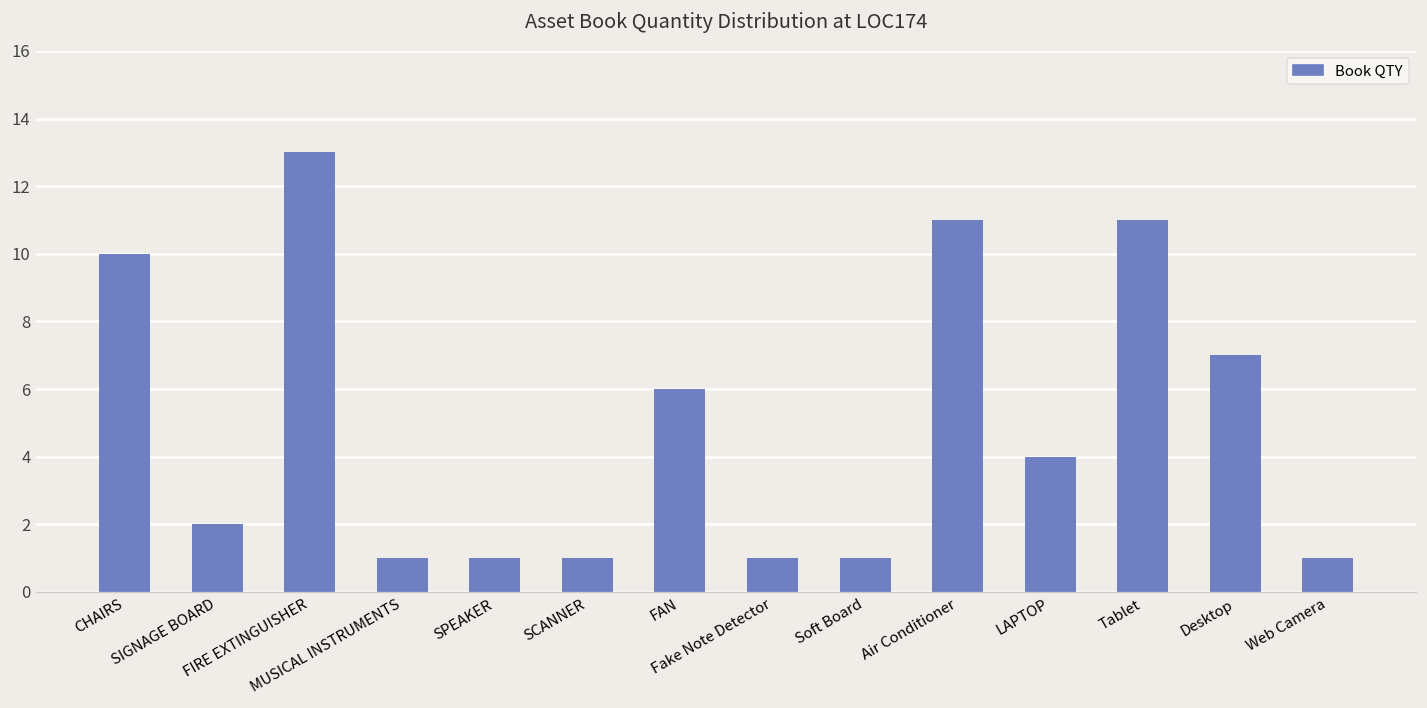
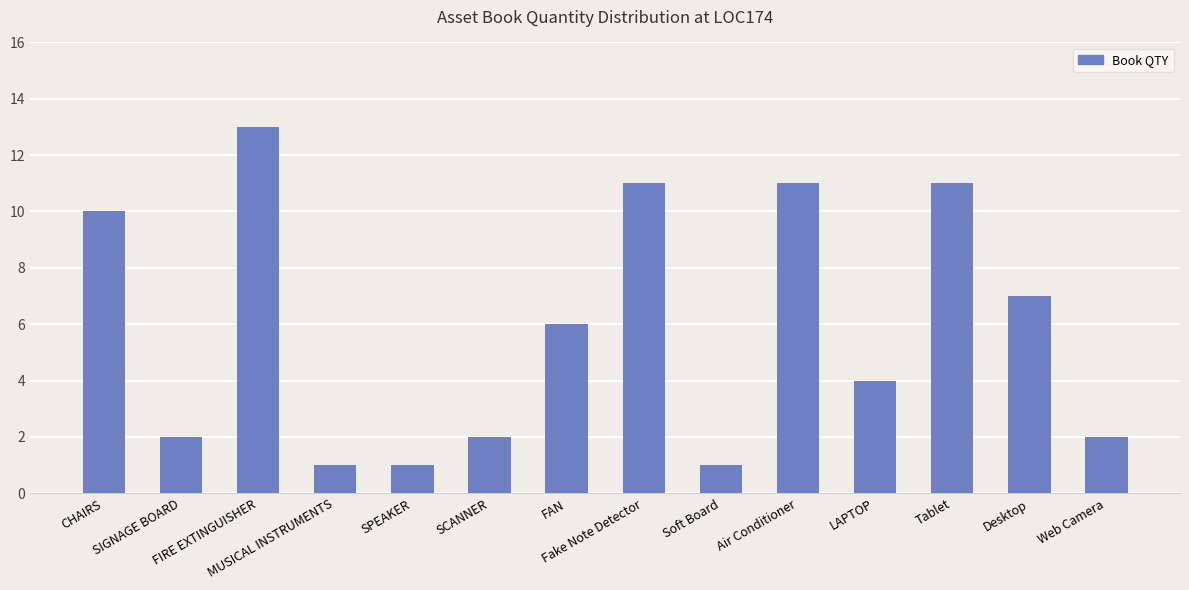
  {
    "CHAIRS": 10,
    "SIGNAGE BOARD": 2,
    "FIRE EXTINGUISHER": 13,
    "MUSICAL INSTRUMENTS": 1,
    "SPEAKER": 1,
-   "SCANNER": 1,
+   "SCANNER": 2,
    "FAN": 6,
-   "Fake Note Detector": 1,
+   "Fake Note Detector": 11,
    "Soft Board": 1,
    "Air Conditioner": 11,
    "LAPTOP": 4,
    "Tablet": 11,
    "Desktop": 7,
-   "Web Camera": 1
+   "Web Camera": 2
  }
